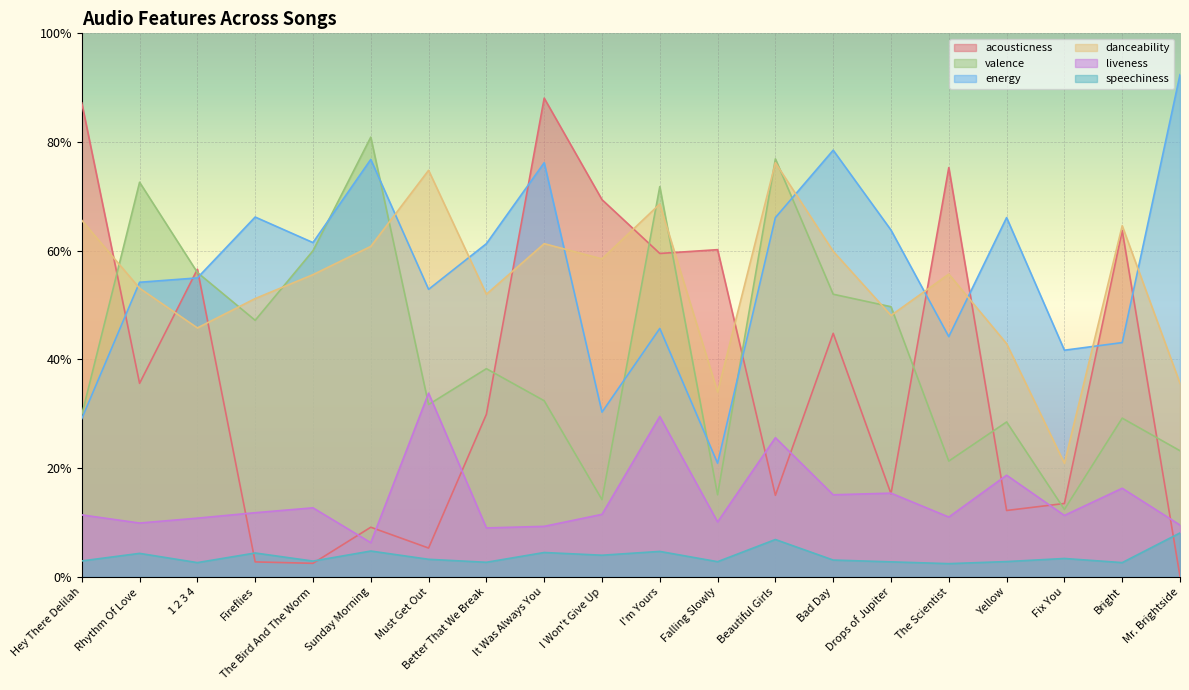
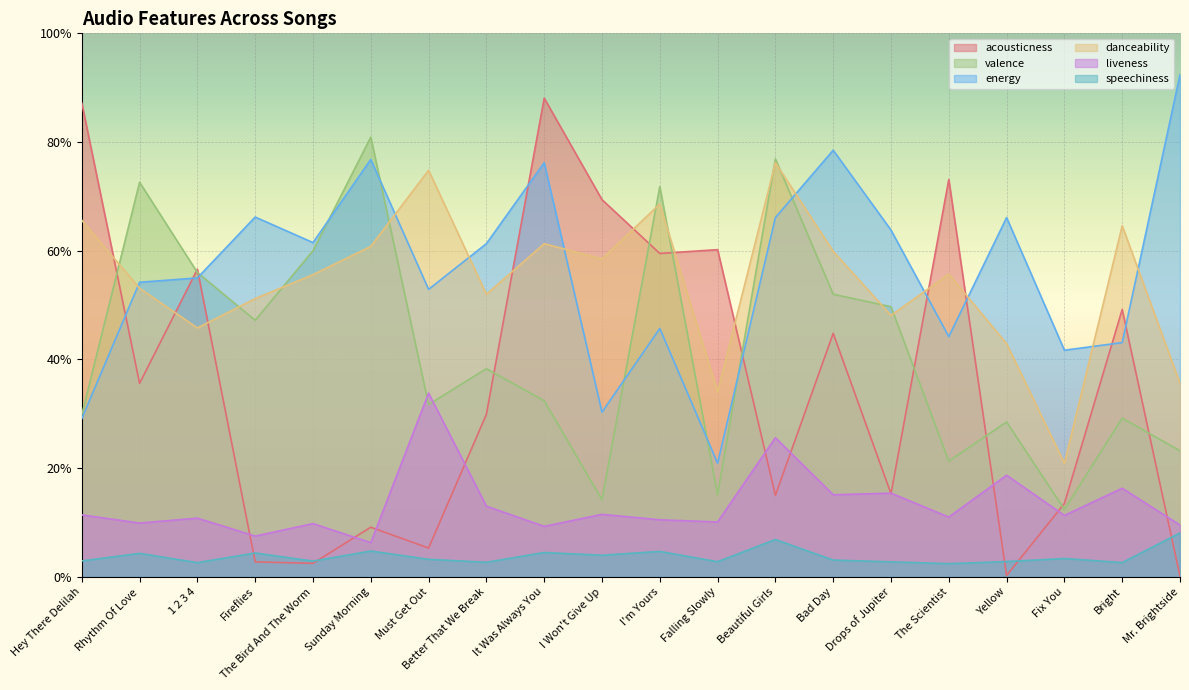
  {
    "acousticness": {
      "Hey There Delilah": "87%",
      "Rhythm Of Love": "36%",
      "1 2 3 4": "57%",
      "Fireflies": "3%",
      "Sunday Morning": "9%",
      "Must Get Out": "5%",
      "Better That We Break": "30%",
      "It Was Always You": "88%",
      "I Won't Give Up": "69%",
      "I'm Yours": "60%",
      "Falling Slowly": "60%",
      "Beautiful Girls": "15%",
      "Bad Day": "45%",
-     "The Scientist": "75%",
-     "Yellow": "12%",
+     "The Scientist": "73%",
+     "Yellow": "0%",
      "Fix You": "14%",
-     "Bright": "64%",
+     "Bright": "49%",
      "Mr. Brightside": "0%"
    },
    "liveness": {
      "Hey There Delilah": "11%",
      "Rhythm Of Love": "10%",
      "1 2 3 4": "11%",
-     "Fireflies": "12%",
-     "The Bird And The Worm": "13%",
+     "Fireflies": "8%",
+     "The Bird And The Worm": "10%",
      "Sunday Morning": "6%",
      "Must Get Out": "34%",
-     "Better That We Break": "9%",
+     "Better That We Break": "13%",
      "It Was Always You": "9%",
      "I Won't Give Up": "12%",
-     "I'm Yours": "30%",
+     "I'm Yours": "11%",
      "Falling Slowly": "10%",
      "Beautiful Girls": "26%",
      "Bad Day": "15%",
      "The Scientist": "11%",
      "Yellow": "19%",
      "Fix You": "11%",
      "Bright": "16%",
      "Mr. Brightside": "10%"
    }
  }
